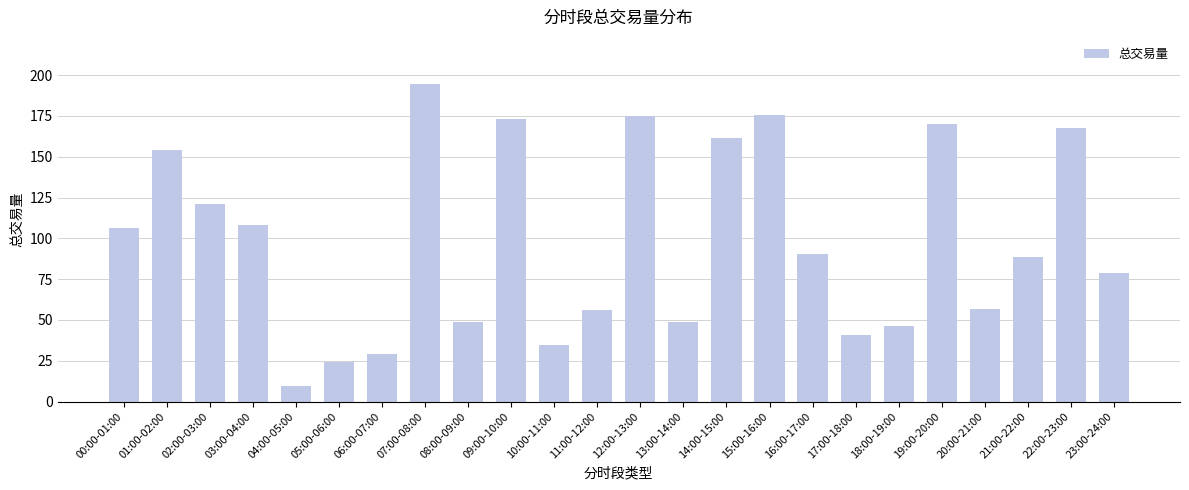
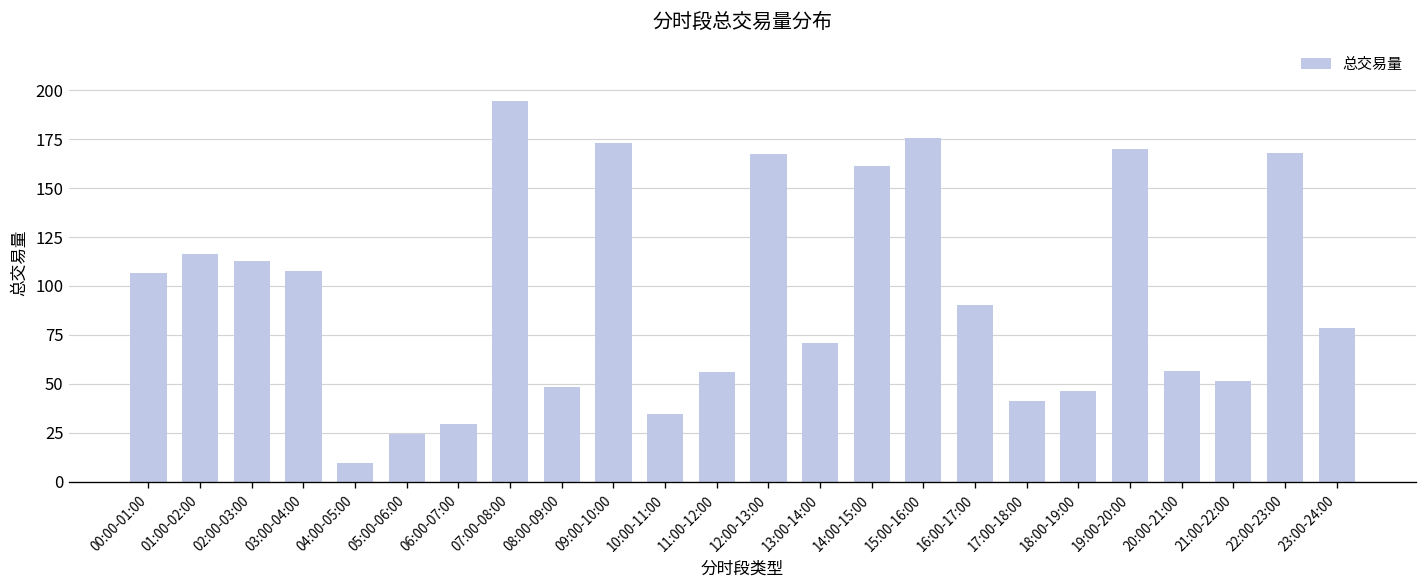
  {
    "00:00-01:00": 107,
-   "01:00-02:00": 154,
-   "02:00-03:00": 121,
+   "01:00-02:00": 116,
+   "02:00-03:00": 113,
    "03:00-04:00": 108,
    "04:00-05:00": 10,
    "05:00-06:00": 24,
    "06:00-07:00": 29,
    "07:00-08:00": 194,
    "08:00-09:00": 49,
    "09:00-10:00": 173,
    "10:00-11:00": 35,
    "11:00-12:00": 56,
-   "12:00-13:00": 175,
-   "13:00-14:00": 48,
+   "12:00-13:00": 167,
+   "13:00-14:00": 71,
    "14:00-15:00": 161,
    "15:00-16:00": 175,
    "16:00-17:00": 90,
    "17:00-18:00": 41,
    "18:00-19:00": 46,
    "19:00-20:00": 170,
    "20:00-21:00": 57,
-   "21:00-22:00": 89,
+   "21:00-22:00": 51,
    "22:00-23:00": 168,
    "23:00-24:00": 79
  }
